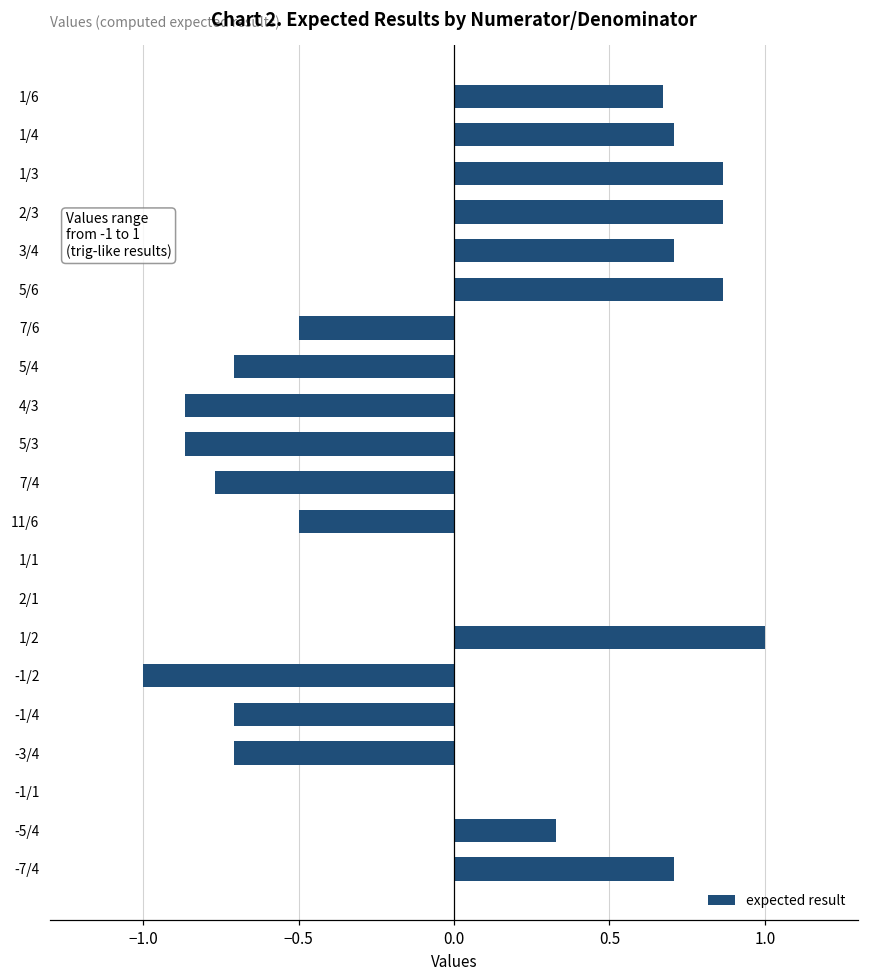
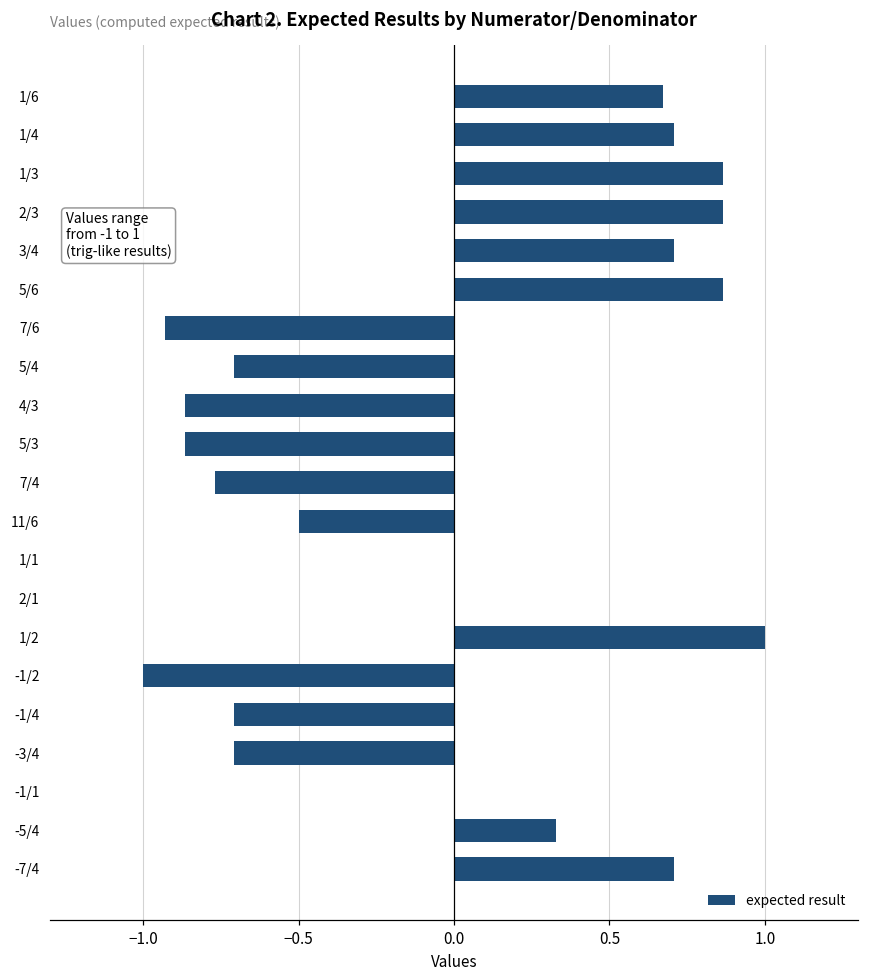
  {
    "1/6": 0.67,
    "1/4": 0.71,
    "1/3": 0.87,
    "2/3": 0.87,
    "3/4": 0.71,
    "5/6": 0.87,
-   "7/6": -0.50,
+   "7/6": -0.93,
    "5/4": -0.71,
    "4/3": -0.87,
    "5/3": -0.87,
    "7/4": -0.77,
    "11/6": -0.50,
    "1/2": 1.00,
    "-1/2": -1.00,
    "-1/4": -0.71,
    "-3/4": -0.71,
    "-5/4": 0.33,
    "-7/4": 0.71
  }
